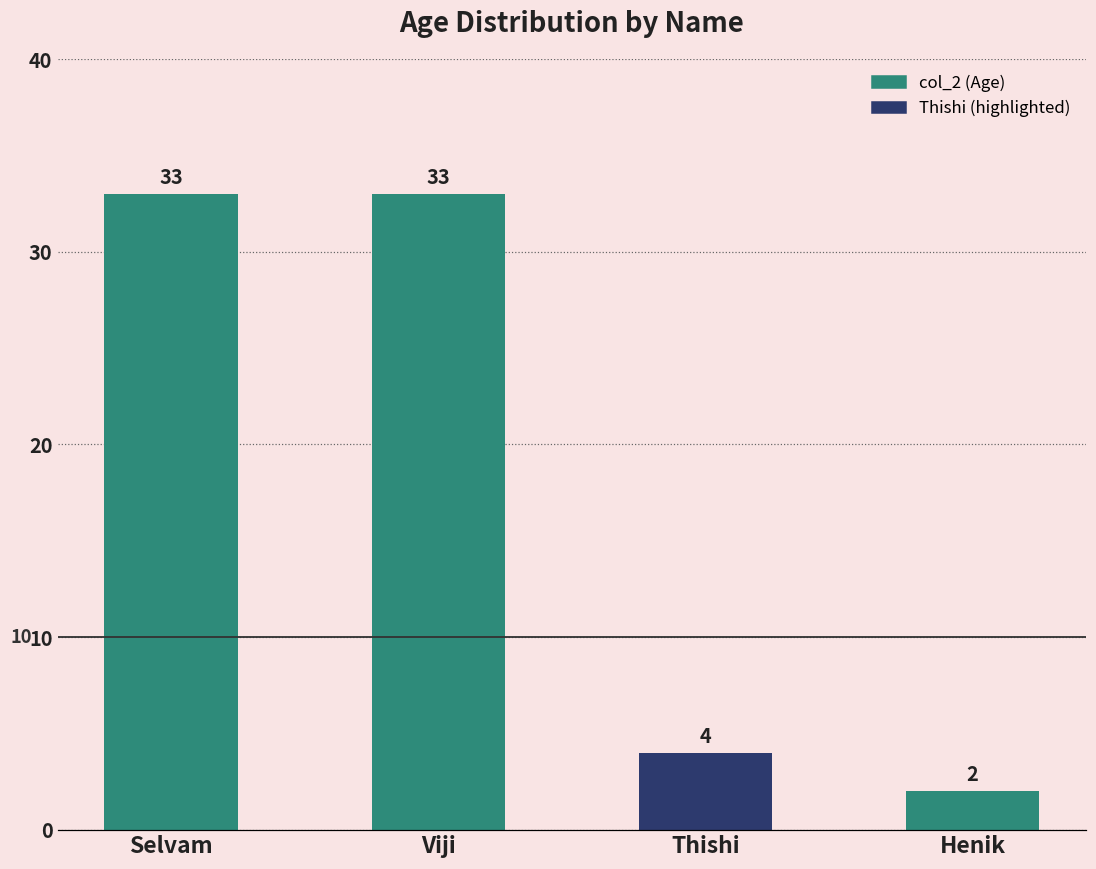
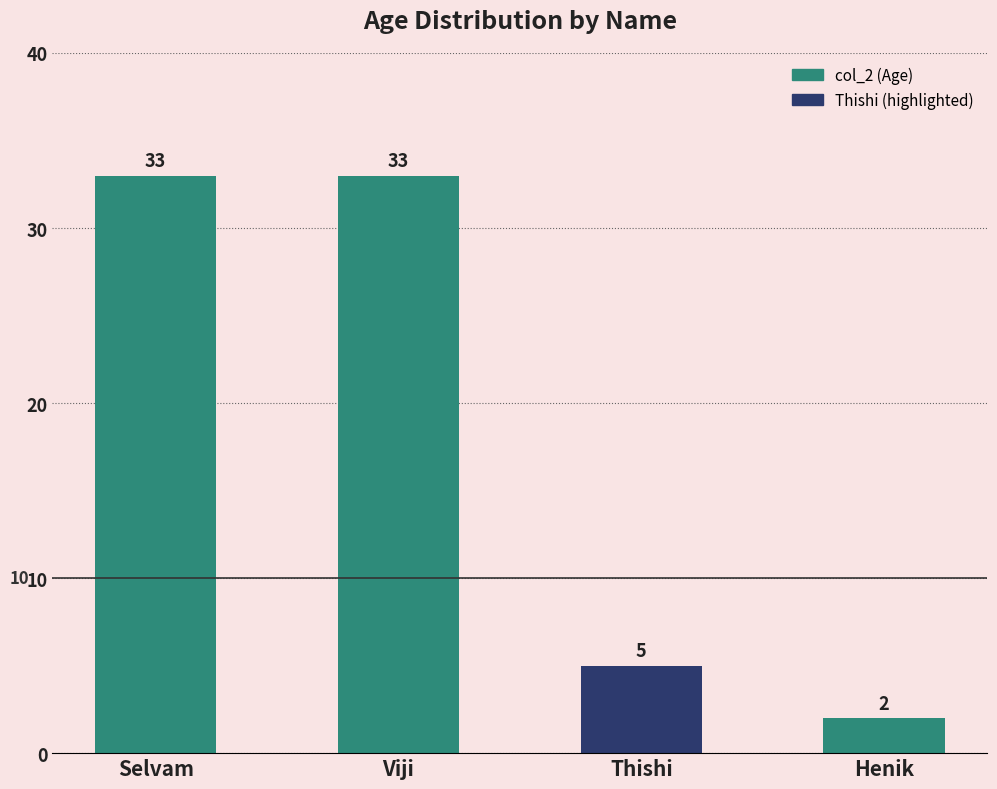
  {
    "Selvam": 33,
    "Viji": 33,
-   "Thishi": 4,
+   "Thishi": 5,
    "Henik": 2
  }
